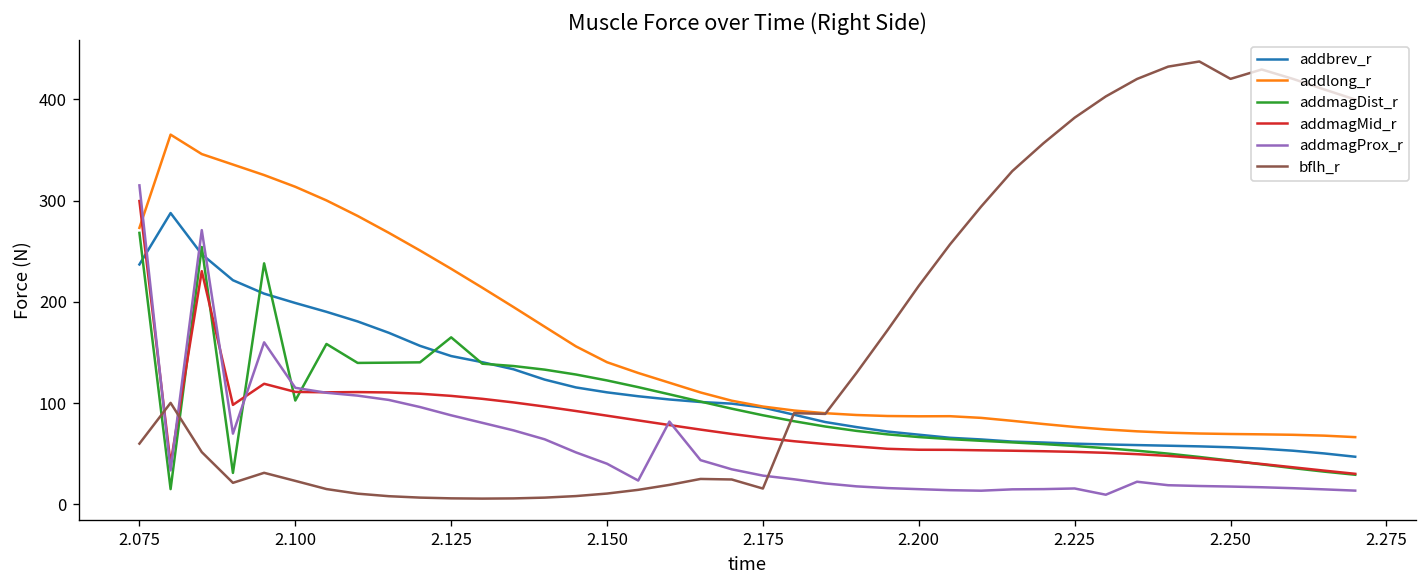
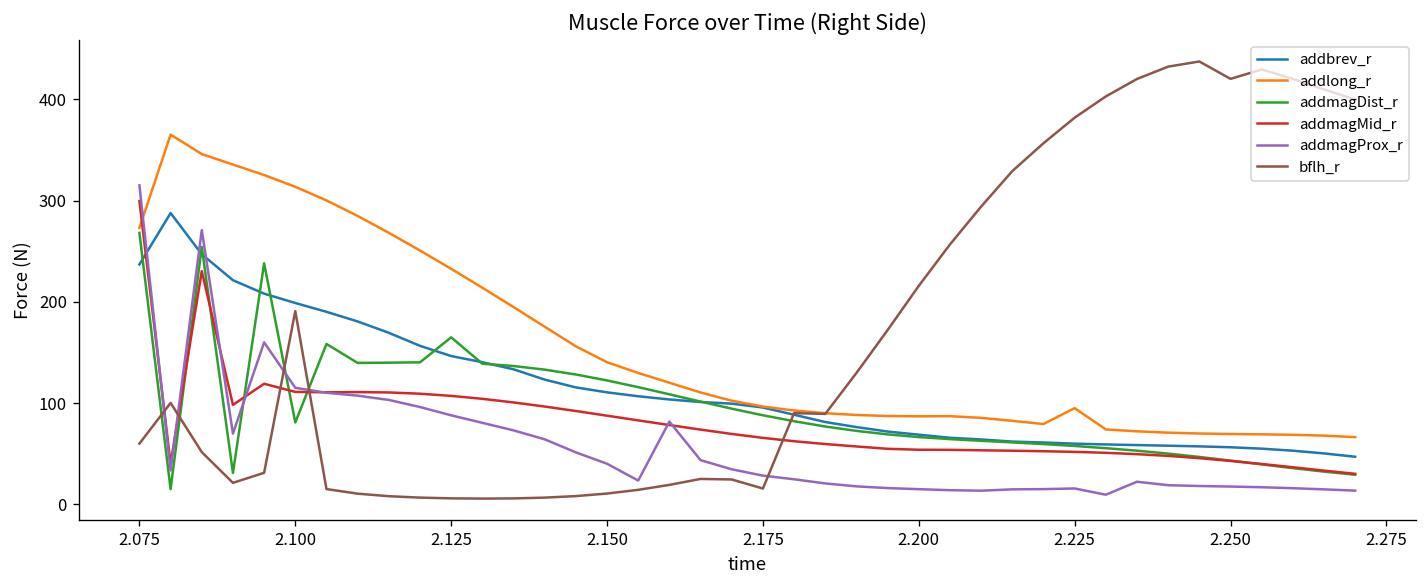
  {
    "addbrev_r": {
      "2.075": 240,
      "2.100": 200,
      "2.125": 150,
      "2.150": 110,
      "2.250": 60
    },
    "addlong_r": {
      "2.075": 270,
      "2.100": 310,
      "2.125": 230,
      "2.150": 140,
      "2.200": 90,
-     "2.225": 80,
+     "2.225": 90,
      "2.250": 70
    },
    "addmagDist_r": {
      "2.075": 270,
-     "2.100": 100,
+     "2.100": 80,
      "2.125": 160,
      "2.150": 120,
      "2.175": 90
    },
    "addmagMid_r": {
      "2.075": 300,
      "2.100": 110,
      "2.125": 110,
      "2.150": 90,
      "2.175": 70,
      "2.200": 50,
      "2.225": 50
    },
    "addmagProx_r": {
      "2.075": 320,
      "2.100": 120,
      "2.125": 90,
      "2.150": 40,
      "2.175": 30,
      "2.200": 10,
      "2.225": 20,
      "2.250": 20
    },
    "bflh_r": {
      "2.075": 60,
-     "2.100": 20,
+     "2.100": 190,
      "2.125": 10,
      "2.150": 10,
      "2.175": 20,
      "2.200": 220,
      "2.225": 380,
      "2.250": 420
    }
  }
